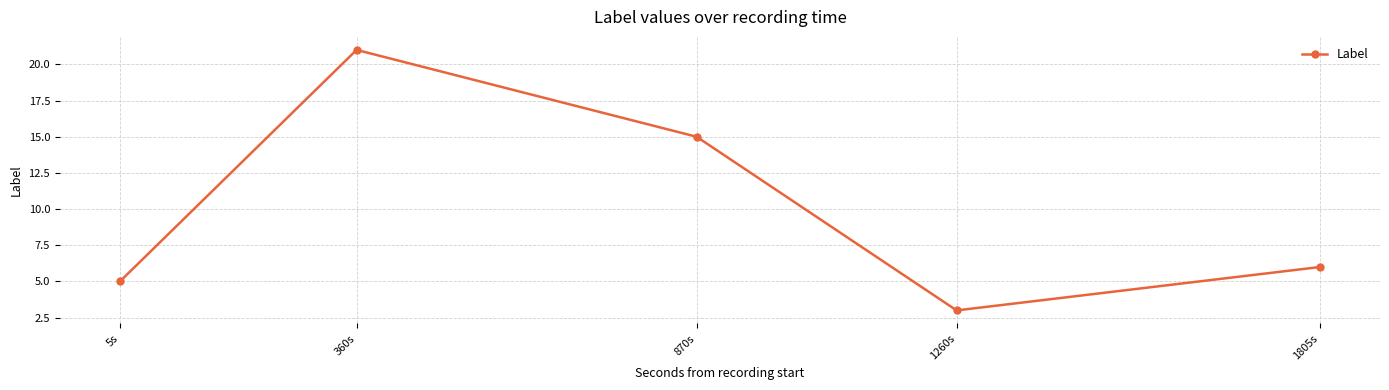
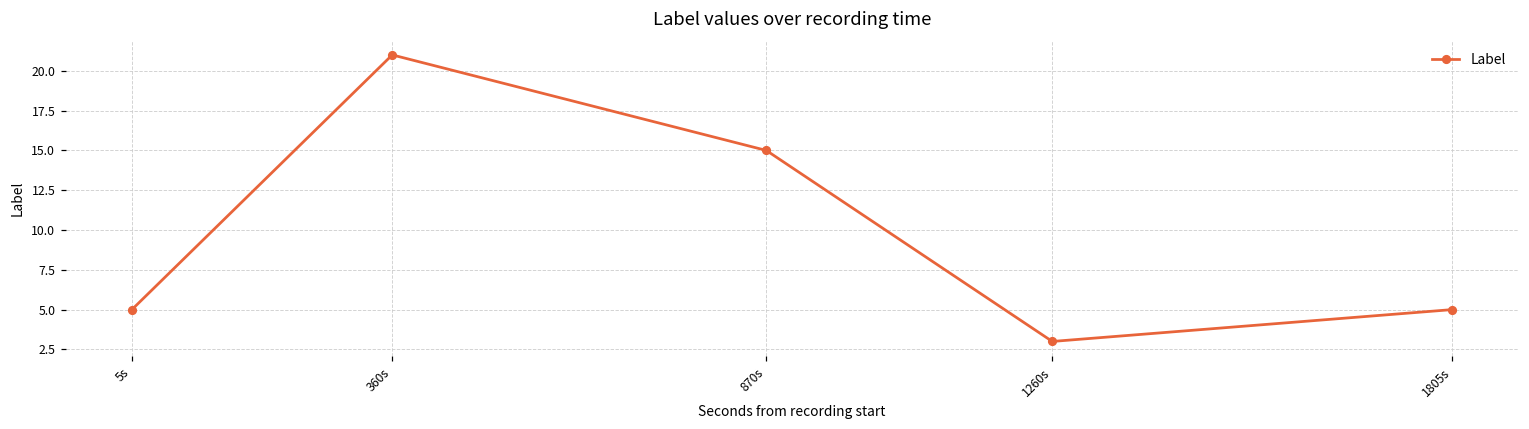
  {
    "5s": 5,
    "360s": 21,
    "870s": 15,
    "1260s": 3,
-   "1805s": 6
+   "1805s": 5
  }
